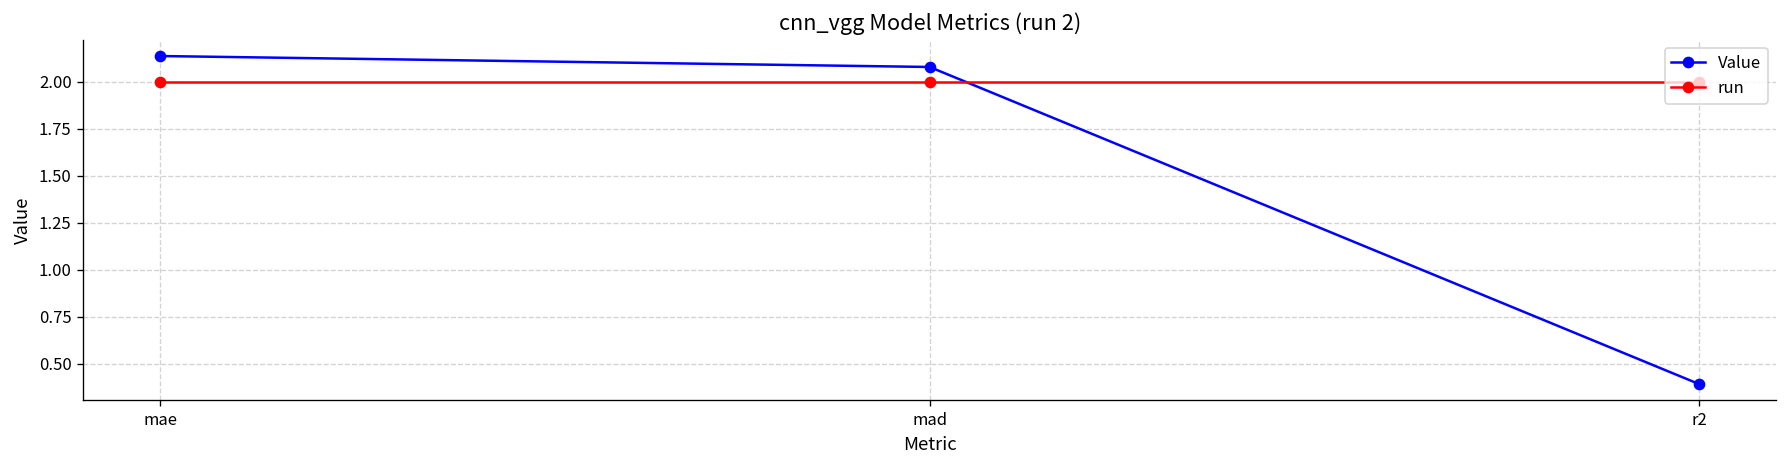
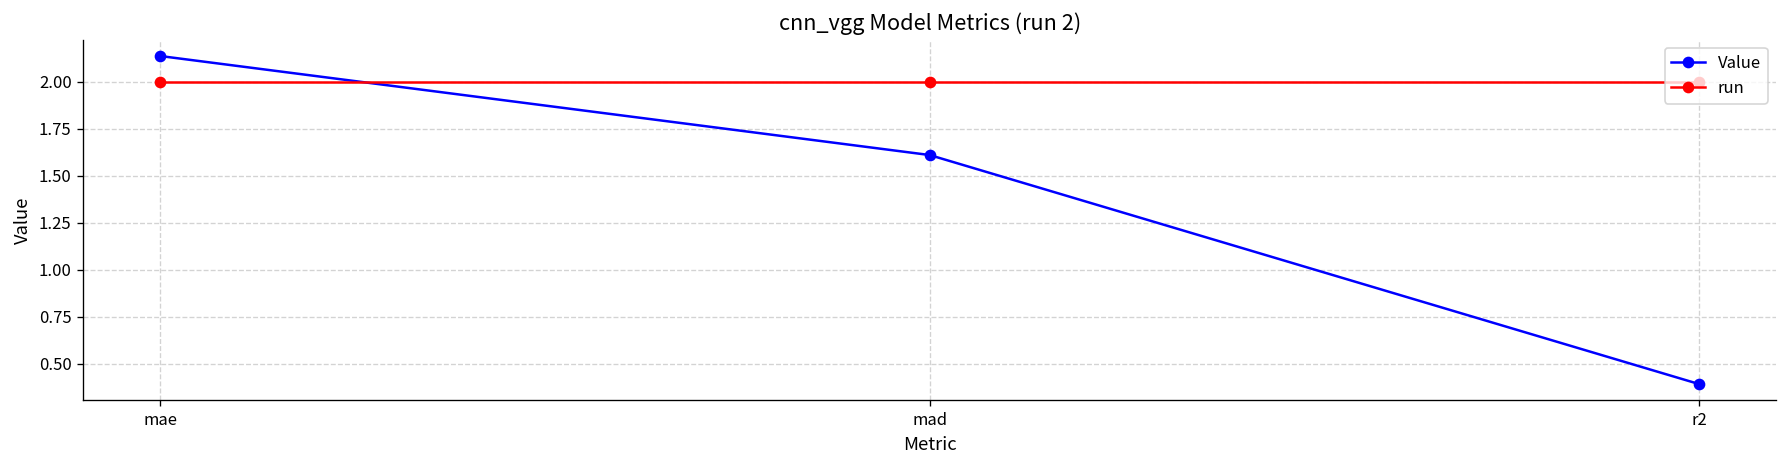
  {
    "Value": {
      "mae": 2.14,
-     "mad": 2.08,
+     "mad": 1.61,
      "r2": 0.39
    },
    "run": {
      "mae": 2.00,
      "mad": 2.00
    }
  }
